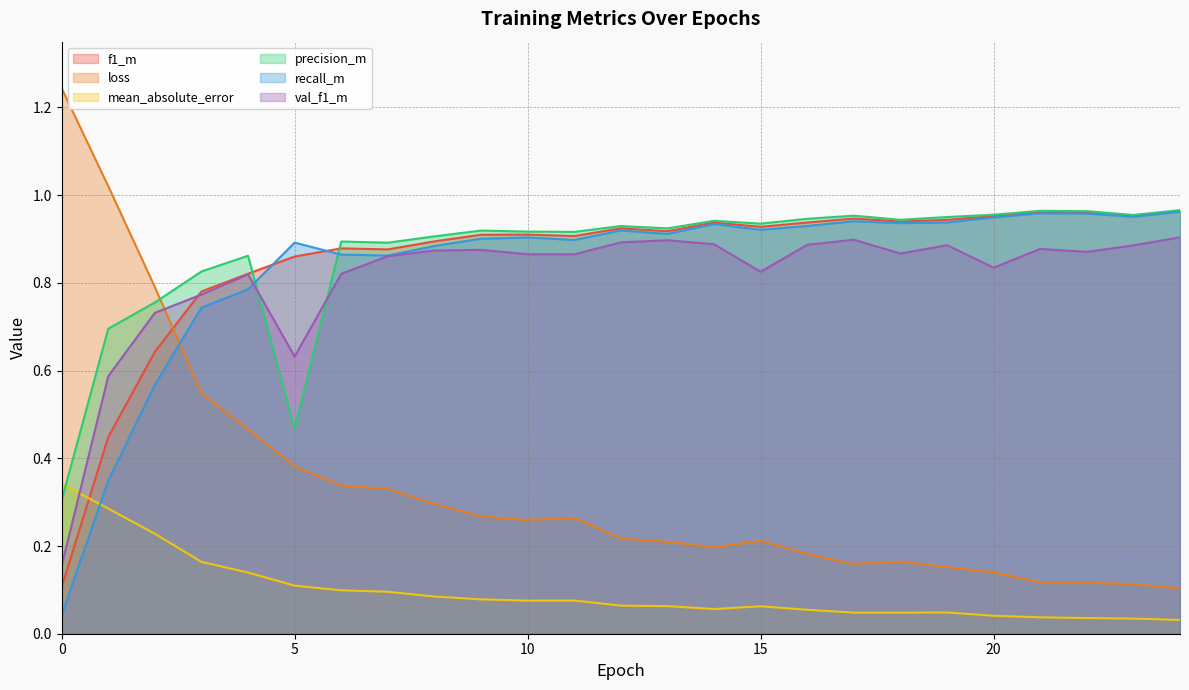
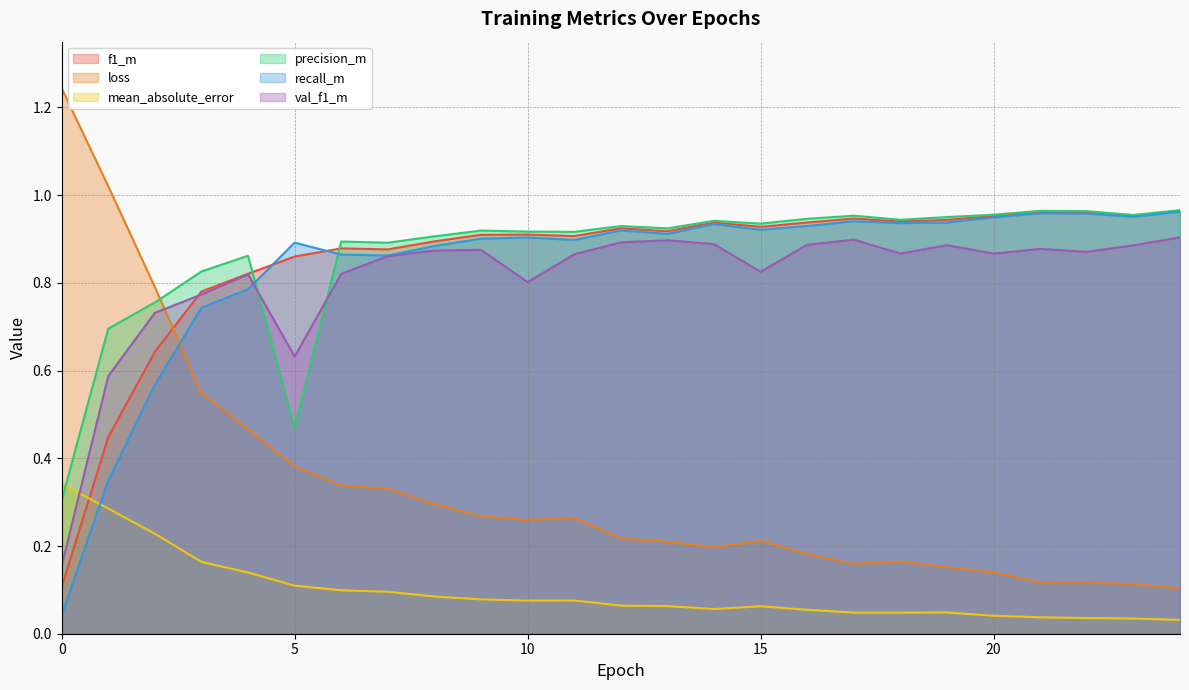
  {
    "precision_m": {
      "0": 0.30,
      "5": 0.47,
      "10": 0.92,
      "15": 0.94
    },
    "recall_m": {
      "0": 0.04,
      "5": 0.89,
      "10": 0.90,
      "15": 0.92
    },
    "val_f1_m": {
      "0": 0.16,
      "5": 0.63,
-     "10": 0.87,
+     "10": 0.80,
      "15": 0.83,
-     "20": 0.83
+     "20": 0.87
    }
  }
